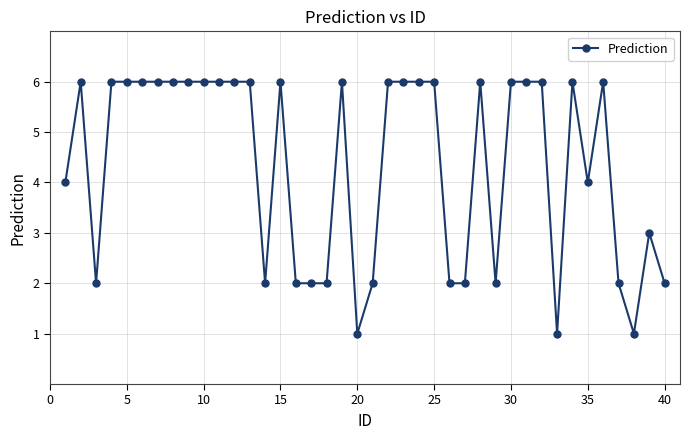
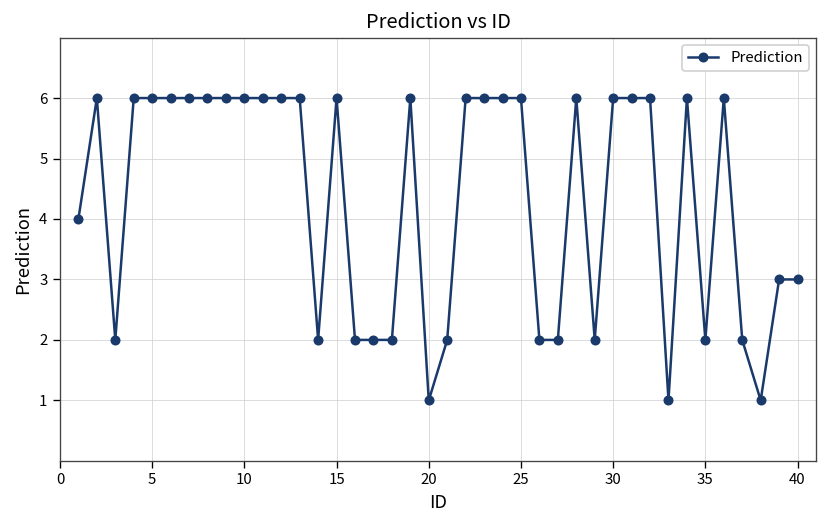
  {
    "5": 6,
    "10": 6,
    "15": 6,
    "20": 1,
    "25": 6,
    "30": 6,
-   "35": 4,
-   "40": 2
+   "35": 2,
+   "40": 3
  }
